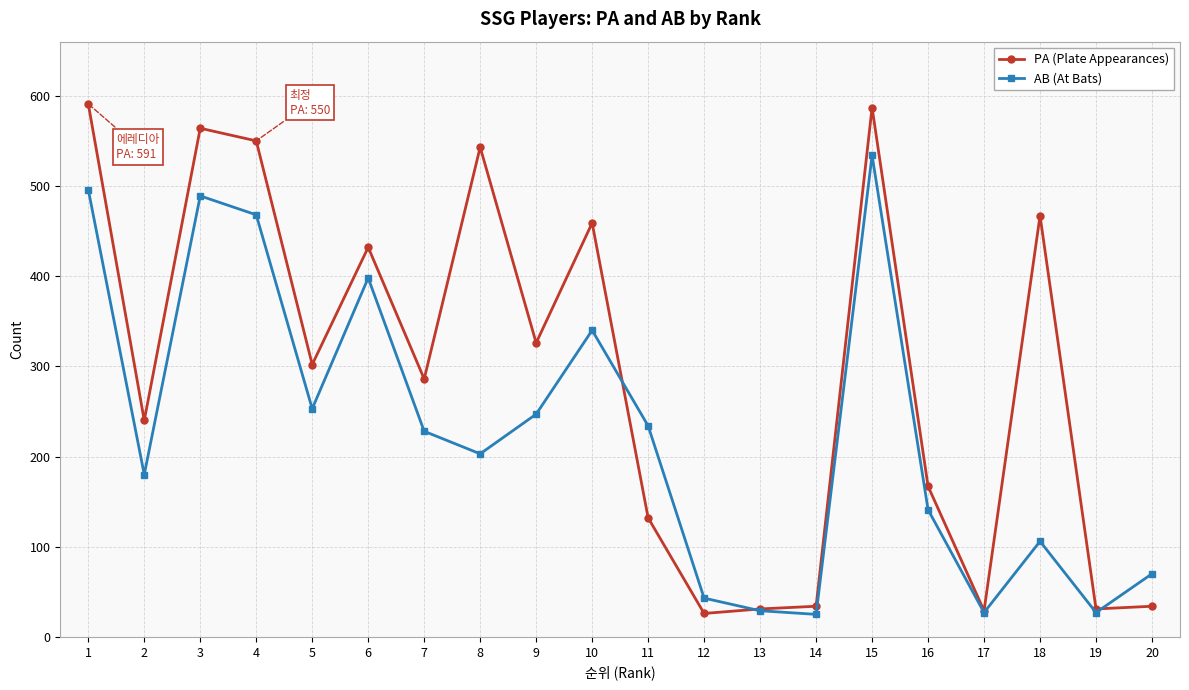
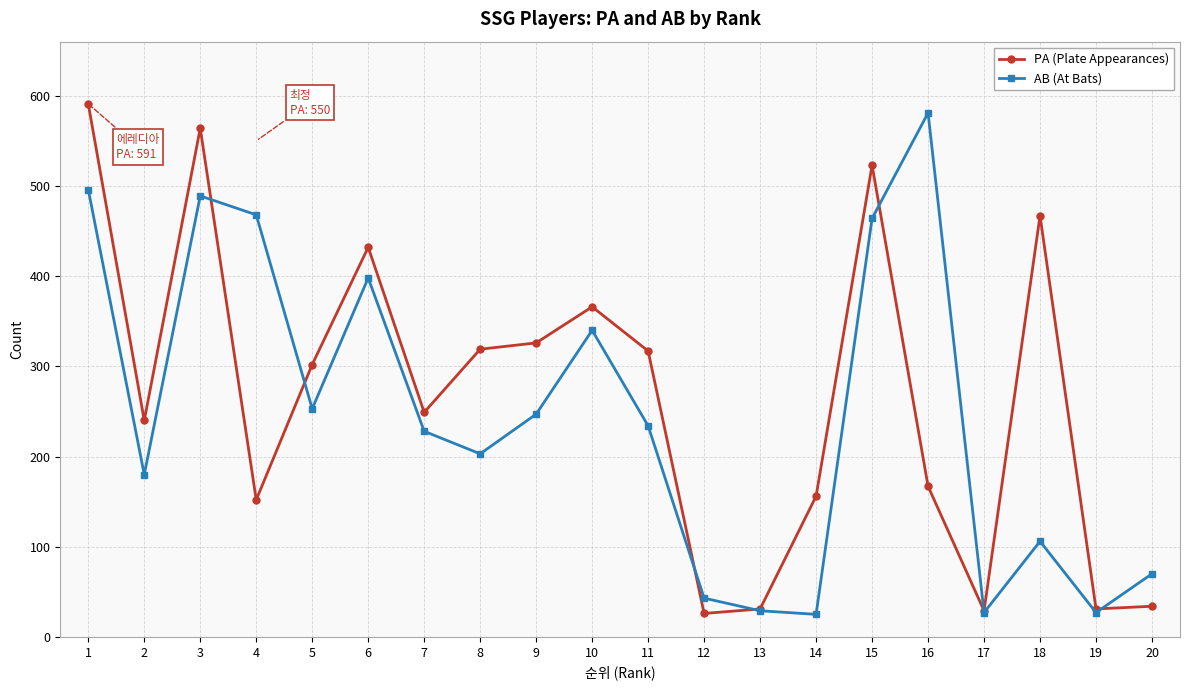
  {
    "PA (Plate Appearances)": {
      "2": 240,
      "3": 560,
-     "4": 550,
+     "4": 150,
      "5": 300,
      "6": 430,
-     "7": 290,
-     "8": 540,
+     "7": 250,
+     "8": 320,
      "9": 330,
-     "10": 460,
-     "11": 130,
+     "10": 370,
+     "11": 320,
      "12": 30,
-     "14": 30,
-     "15": 590,
+     "14": 160,
+     "15": 520,
      "16": 170,
      "18": 470,
      "19": 30,
      "20": 30
    },
    "AB (At Bats)": {
      "1": 500,
      "2": 180,
      "3": 490,
      "4": 470,
      "5": 250,
      "6": 400,
      "7": 230,
      "8": 200,
      "9": 250,
      "10": 340,
      "11": 230,
      "12": 40,
      "14": 30,
-     "15": 530,
-     "16": 140,
+     "15": 460,
+     "16": 580,
      "18": 110,
      "19": 30,
      "20": 70
    }
  }
